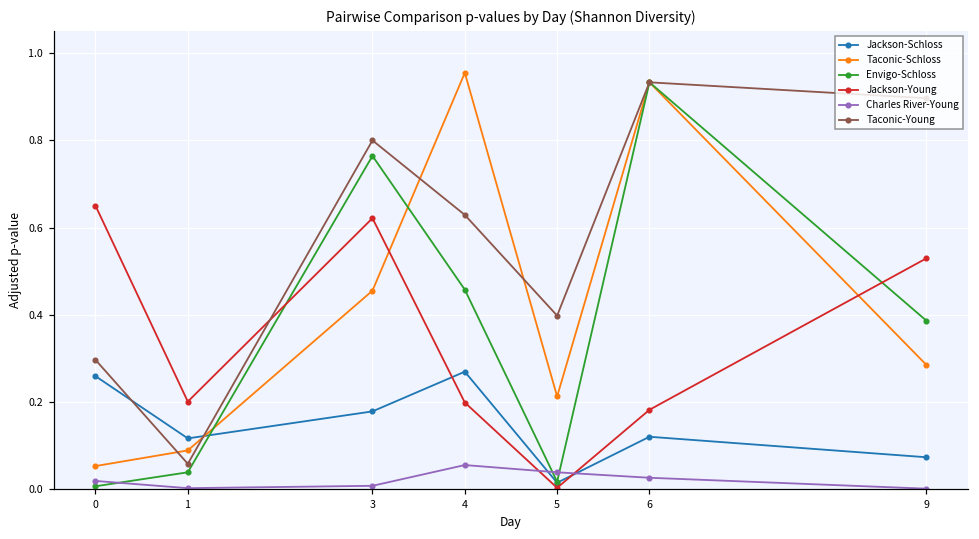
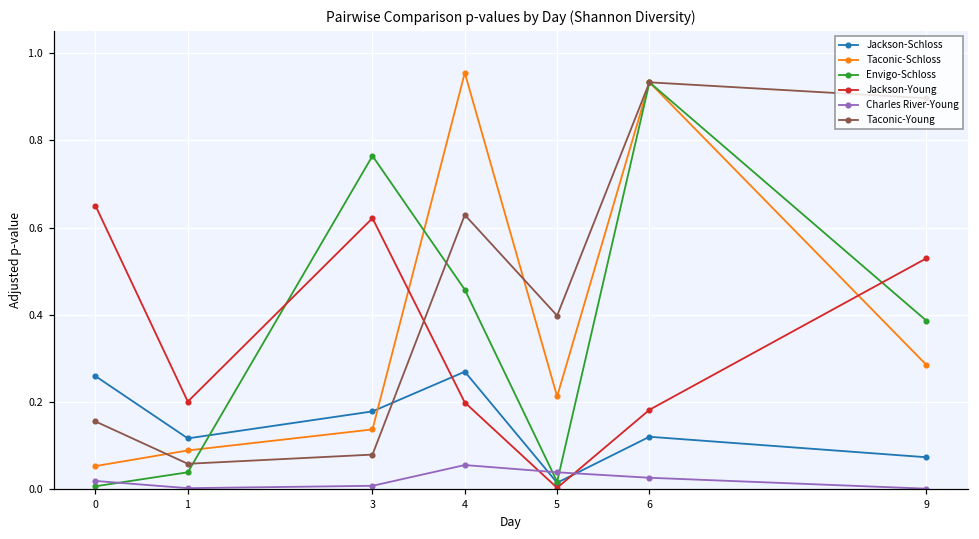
  {
    "Jackson-Schloss": {
      "0": 0.26,
      "1": 0.12,
      "3": 0.18,
      "4": 0.27,
      "6": 0.12,
      "9": 0.07
    },
    "Taconic-Schloss": {
      "0": 0.05,
      "1": 0.09,
-     "3": 0.46,
+     "3": 0.14,
      "4": 0.96,
      "5": 0.21,
      "9": 0.28
    },
    "Envigo-Schloss": {
      "0": 0.01,
      "1": 0.04,
      "3": 0.76,
      "4": 0.46,
      "9": 0.39
    },
    "Jackson-Young": {
      "0": 0.65,
      "1": 0.20,
      "3": 0.62,
      "4": 0.20,
      "5": 0.00,
      "6": 0.18,
      "9": 0.53
    },
    "Charles River-Young": {
      "0": 0.02,
      "1": 0.00,
      "3": 0.01,
      "4": 0.06,
      "5": 0.04,
      "6": 0.03,
      "9": 0.00
    },
    "Taconic-Young": {
-     "0": 0.30,
+     "0": 0.16,
      "1": 0.06,
-     "3": 0.80,
+     "3": 0.08,
      "4": 0.63,
      "5": 0.40
    }
  }
